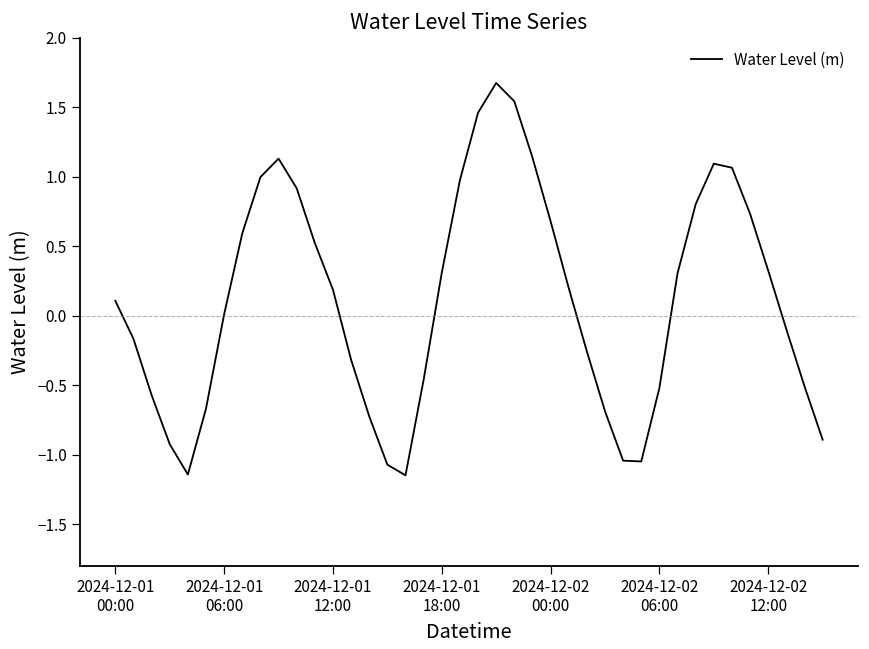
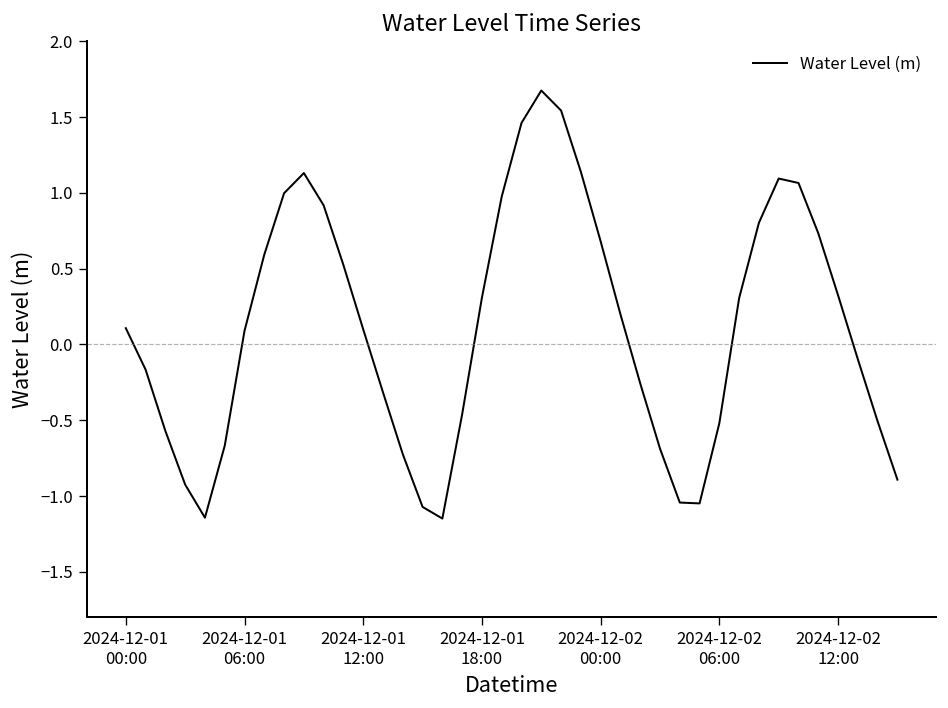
  {
    "2024-12-01 00:00": 0.11,
-   "2024-12-01 06:00": 0.01,
-   "2024-12-01 12:00": 0.19,
+   "2024-12-01 06:00": 0.09,
+   "2024-12-01 12:00": 0.10,
    "2024-12-01 18:00": 0.31,
    "2024-12-02 00:00": 0.68,
    "2024-12-02 06:00": -0.52,
    "2024-12-02 12:00": 0.32
  }
